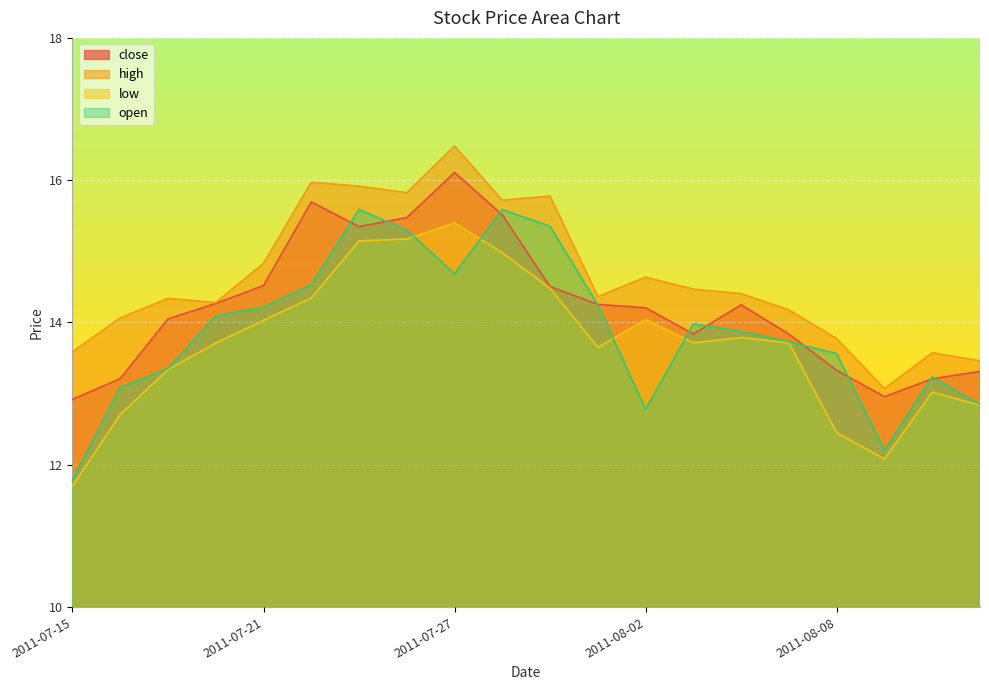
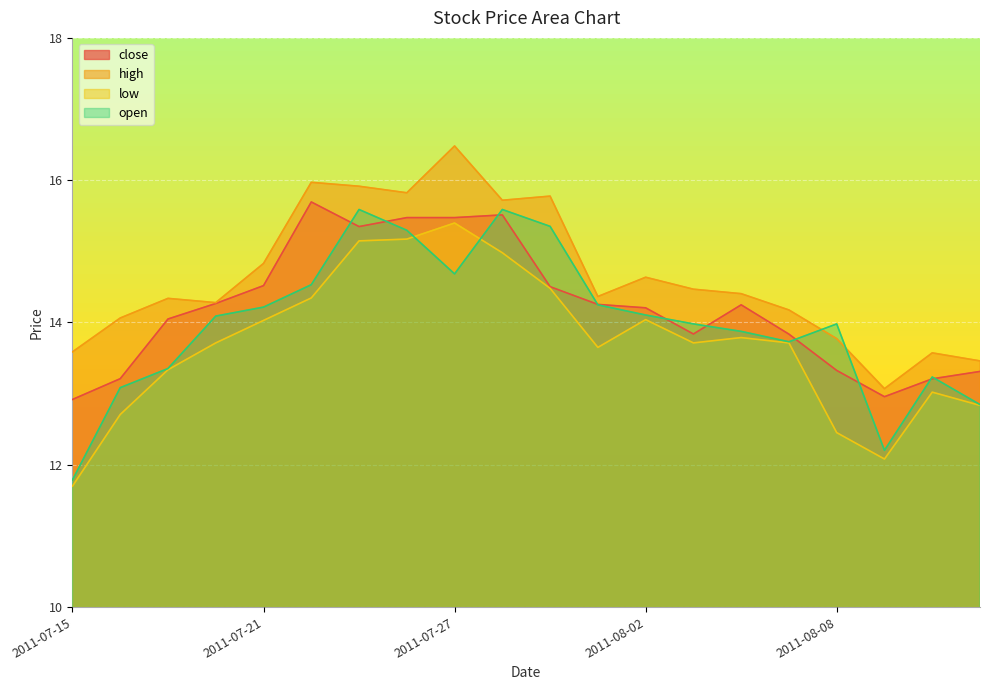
  {
    "close": {
      "2011-07-15": 12.9,
      "2011-07-21": 14.5,
-     "2011-07-27": 16.1,
+     "2011-07-27": 15.5,
      "2011-08-02": 14.2,
      "2011-08-08": 13.3
    },
    "open": {
      "2011-07-15": 11.8,
      "2011-07-21": 14.2,
      "2011-07-27": 14.7,
-     "2011-08-02": 12.8,
-     "2011-08-08": 13.6
+     "2011-08-02": 14.1,
+     "2011-08-08": 14.0
    }
  }
